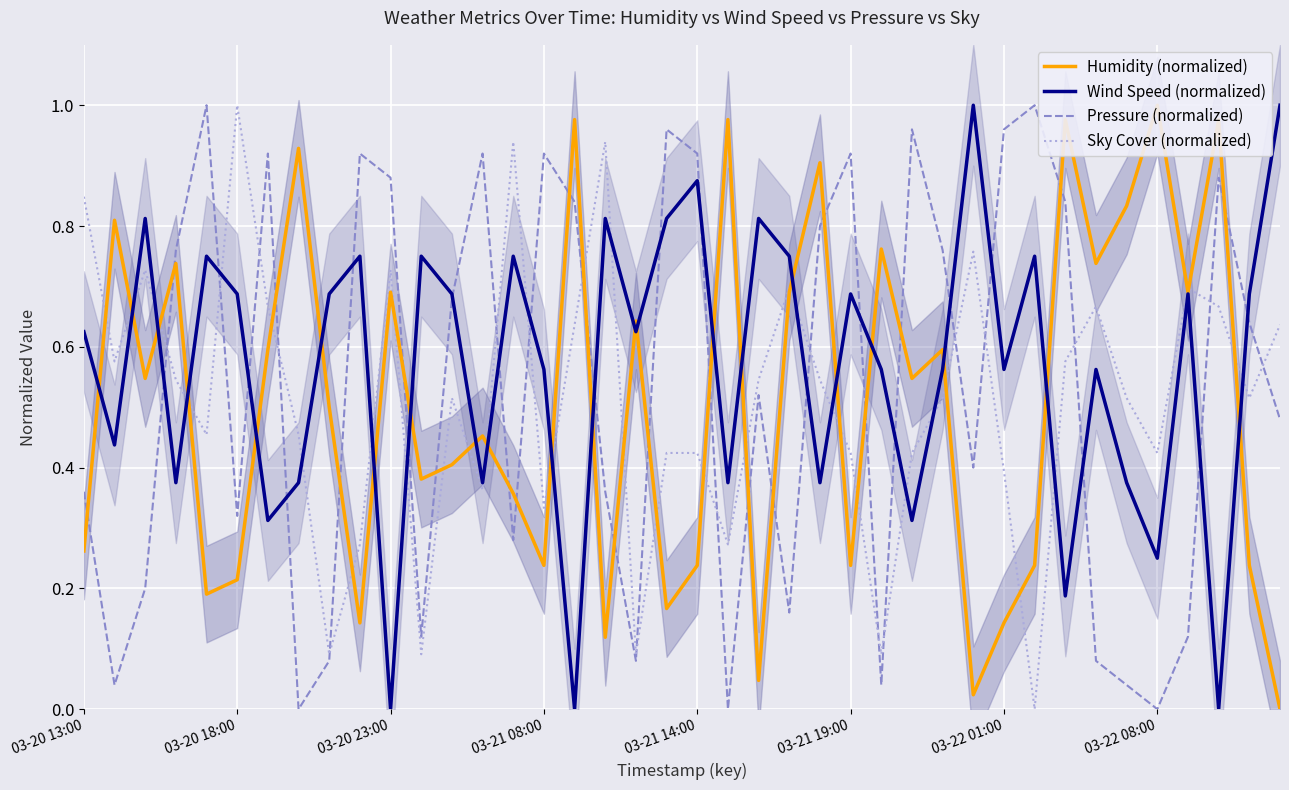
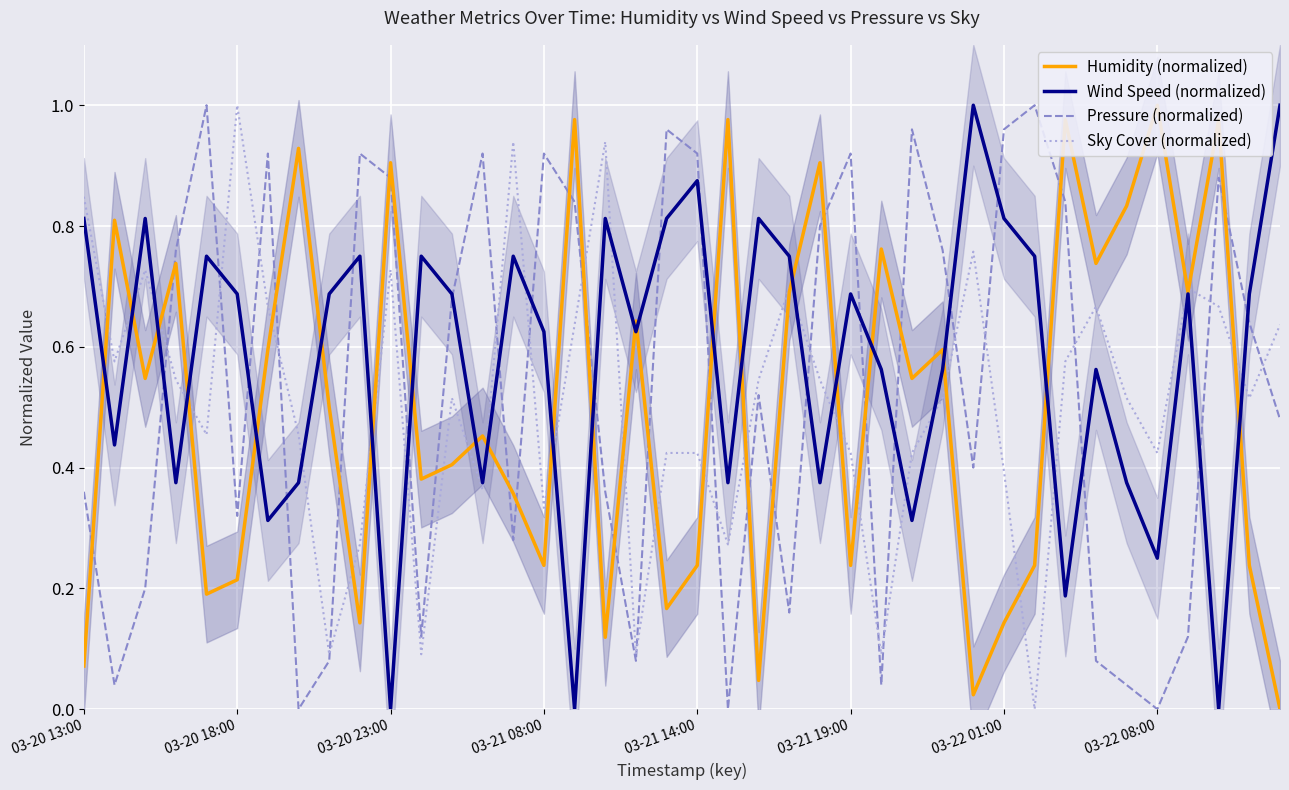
  {
    "Humidity (normalized)": {
-     "03-20 13:00": 0.26,
+     "03-20 13:00": 0.07,
      "03-20 18:00": 0.21,
-     "03-20 23:00": 0.69,
+     "03-20 23:00": 0.90,
      "03-21 08:00": 0.24,
      "03-21 14:00": 0.24,
      "03-21 19:00": 0.24,
      "03-22 01:00": 0.14
    },
    "Wind Speed (normalized)": {
-     "03-20 13:00": 0.63,
+     "03-20 13:00": 0.81,
      "03-20 18:00": 0.69,
      "03-20 23:00": 0.00,
-     "03-21 08:00": 0.56,
+     "03-21 08:00": 0.63,
      "03-21 14:00": 0.88,
      "03-21 19:00": 0.69,
-     "03-22 01:00": 0.56,
+     "03-22 01:00": 0.81,
      "03-22 08:00": 0.25
    }
  }
